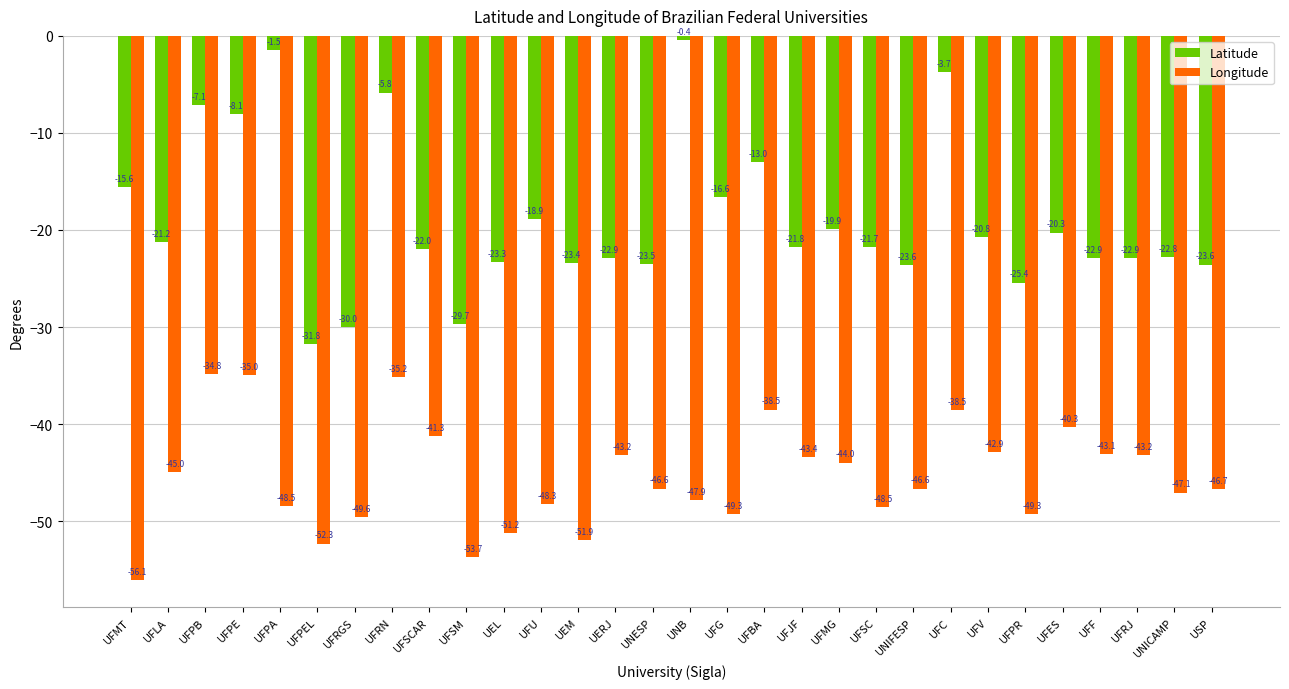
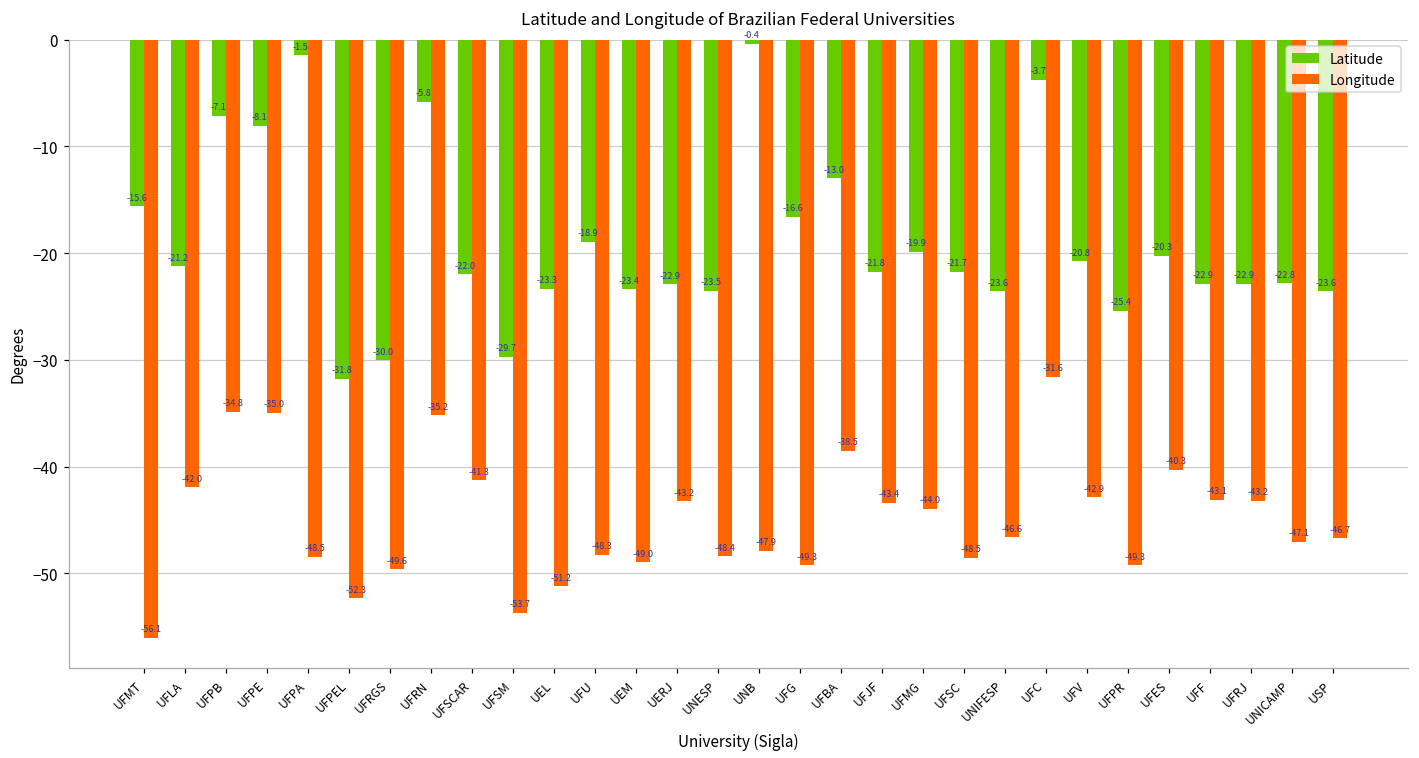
  {
    "Latitude": {
      "UFMT": -15.6,
      "UFLA": -21.2,
      "UFPB": -7.1,
      "UFPE": -8.1,
      "UFPA": -1.5,
      "UFPEL": -31.8,
      "UFRGS": -30.0,
      "UFRN": -5.8,
      "UFSCAR": -22.0,
      "UFSM": -29.7,
      "UEL": -23.3,
      "UFU": -18.9,
      "UEM": -23.4,
      "UERJ": -22.9,
      "UNESP": -23.5,
      "UNB": -0.4,
      "UFG": -16.6,
      "UFBA": -13.0,
      "UFJF": -21.8,
      "UFMG": -19.9,
      "UFSC": -21.7,
      "UNIFESP": -23.6,
      "UFC": -3.7,
      "UFV": -20.8,
      "UFPR": -25.4,
      "UFES": -20.3,
      "UFF": -22.9,
      "UFRJ": -22.9,
      "UNICAMP": -22.8,
      "USP": -23.6
    },
    "Longitude": {
      "UFMT": -56.1,
-     "UFLA": -45.0,
+     "UFLA": -42.0,
      "UFPB": -34.8,
      "UFPE": -35.0,
      "UFPA": -48.5,
      "UFPEL": -52.3,
      "UFRGS": -49.6,
      "UFRN": -35.2,
      "UFSCAR": -41.3,
      "UFSM": -53.7,
      "UEL": -51.2,
      "UFU": -48.3,
-     "UEM": -51.9,
+     "UEM": -49.0,
      "UERJ": -43.2,
-     "UNESP": -46.6,
+     "UNESP": -48.4,
      "UNB": -47.9,
      "UFG": -49.3,
      "UFBA": -38.5,
      "UFJF": -43.4,
      "UFMG": -44.0,
      "UFSC": -48.5,
      "UNIFESP": -46.6,
-     "UFC": -38.5,
+     "UFC": -31.6,
      "UFV": -42.9,
      "UFPR": -49.3,
      "UFES": -40.3,
      "UFF": -43.1,
      "UFRJ": -43.2,
      "UNICAMP": -47.1,
      "USP": -46.7
    }
  }
